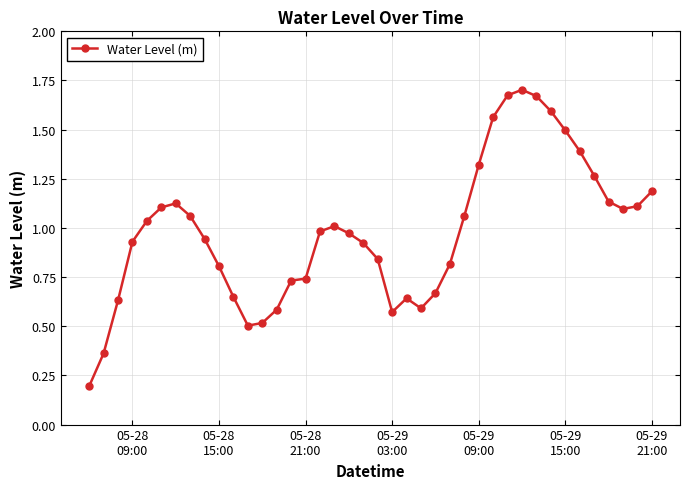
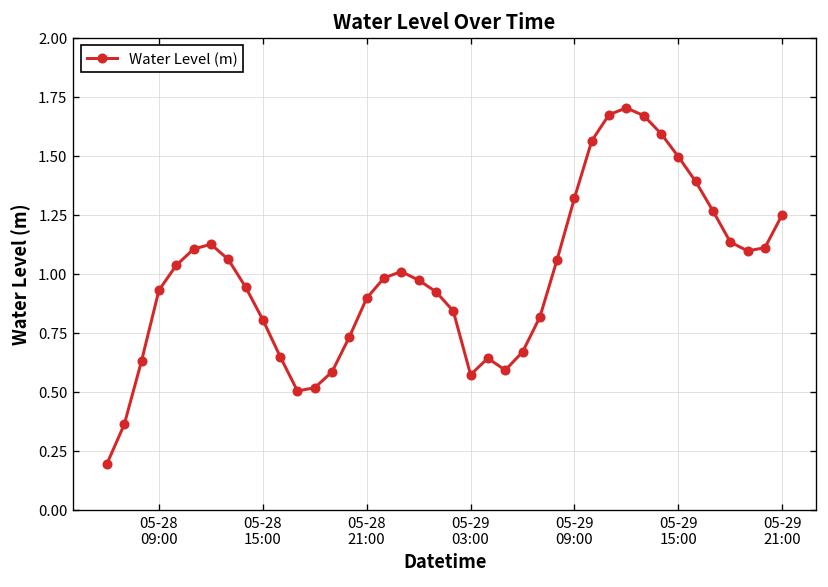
  {
    "05-28 09:00": 0.93,
    "05-28 15:00": 0.81,
-   "05-28 21:00": 0.74,
+   "05-28 21:00": 0.90,
    "05-29 03:00": 0.57,
    "05-29 09:00": 1.32,
    "05-29 15:00": 1.50,
-   "05-29 21:00": 1.19
+   "05-29 21:00": 1.25
  }
